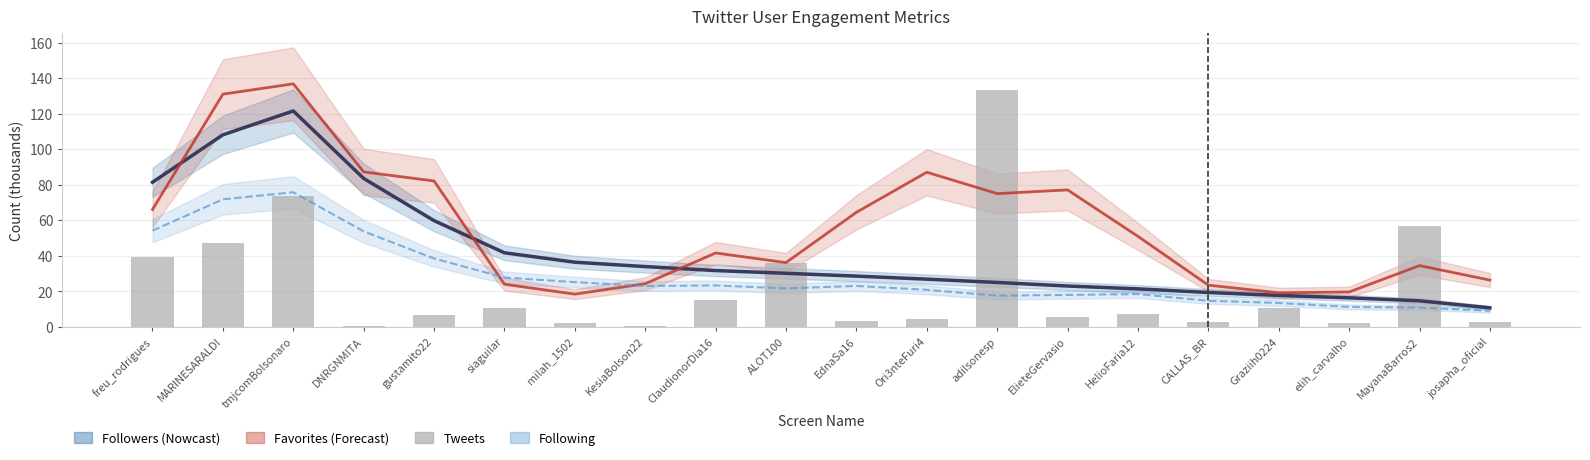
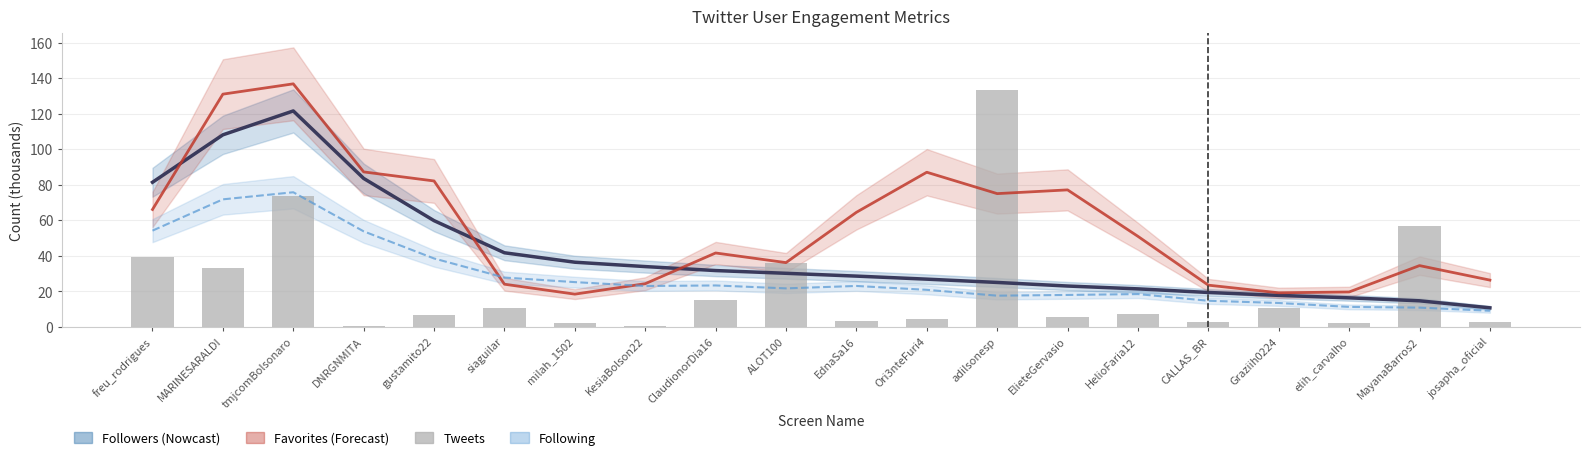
  {
    "Tweets": {
      "freu_rodrigues": 39,
-     "MARINESARALDI": 47,
+     "MARINESARALDI": 33,
      "tmjcomBolsonaro": 74,
      "gustamito22": 7,
      "siaguilar": 11,
      "milah_1502": 2,
      "ClaudionorDia16": 15,
      "ALOT100": 36,
      "EdnaSa16": 3,
      "Ori3nteFuri4": 4,
      "adilsonesp": 133,
      "ElieteGervasio": 6,
      "HelioFaria12": 7,
      "CALLAS_BR": 3,
      "Graziih0224": 11,
      "elih_carvalho": 2,
      "MayanaBarros2": 57,
      "josapha_oficial": 3
    }
  }
